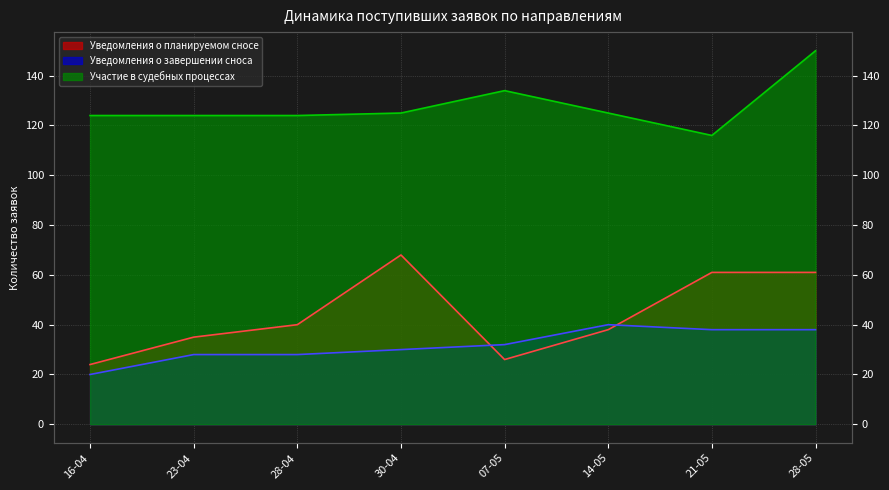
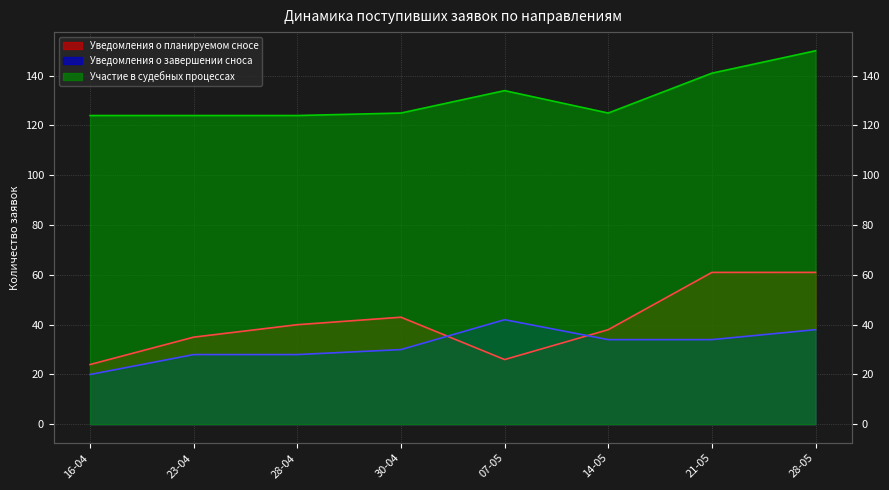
  {
    "Уведомления о планируемом сносе": {
      "16-04": 24,
      "23-04": 35,
      "28-04": 40,
-     "30-04": 68,
+     "30-04": 43,
      "07-05": 26,
      "14-05": 38,
      "21-05": 61,
      "28-05": 61
    },
    "Уведомления о завершении сноса": {
      "16-04": 20,
      "23-04": 28,
      "28-04": 28,
      "30-04": 30,
-     "07-05": 32,
-     "14-05": 40,
-     "21-05": 38,
+     "07-05": 42,
+     "14-05": 34,
+     "21-05": 34,
      "28-05": 38
    },
    "Участие в судебных процессах": {
      "16-04": 124,
      "23-04": 124,
      "28-04": 124,
      "30-04": 125,
      "07-05": 134,
      "14-05": 125,
-     "21-05": 116,
+     "21-05": 141,
      "28-05": 150
    }
  }
